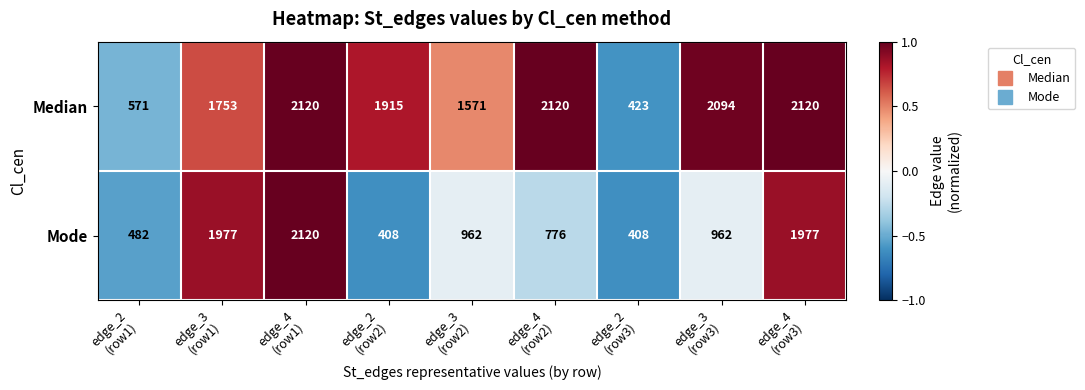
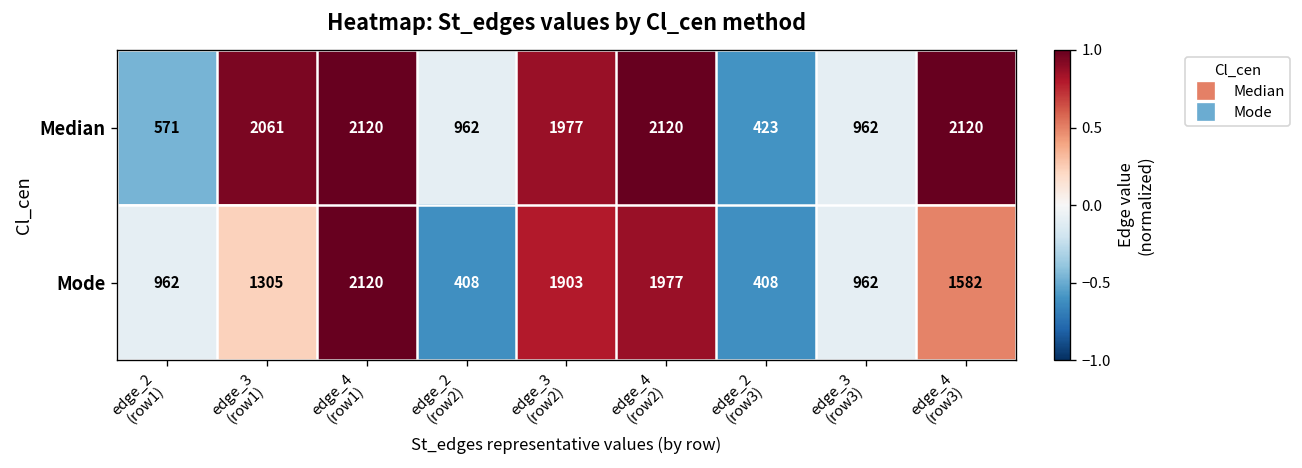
  {
    "Median": {
      "edge_2 (row1)": 571,
-     "edge_3 (row1)": 1753,
+     "edge_3 (row1)": 2061,
      "edge_4 (row1)": 2120,
-     "edge_2 (row2)": 1915,
-     "edge_3 (row2)": 1571,
+     "edge_2 (row2)": 962,
+     "edge_3 (row2)": 1977,
      "edge_4 (row2)": 2120,
      "edge_2 (row3)": 423,
-     "edge_3 (row3)": 2094,
+     "edge_3 (row3)": 962,
      "edge_4 (row3)": 2120
    },
    "Mode": {
-     "edge_2 (row1)": 482,
-     "edge_3 (row1)": 1977,
+     "edge_2 (row1)": 962,
+     "edge_3 (row1)": 1305,
      "edge_4 (row1)": 2120,
      "edge_2 (row2)": 408,
-     "edge_3 (row2)": 962,
-     "edge_4 (row2)": 776,
+     "edge_3 (row2)": 1903,
+     "edge_4 (row2)": 1977,
      "edge_2 (row3)": 408,
      "edge_3 (row3)": 962,
-     "edge_4 (row3)": 1977
+     "edge_4 (row3)": 1582
    }
  }
